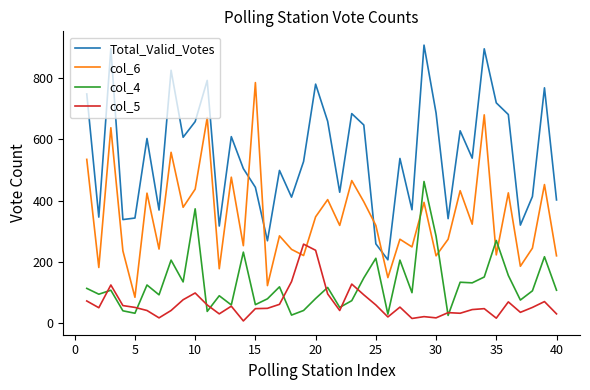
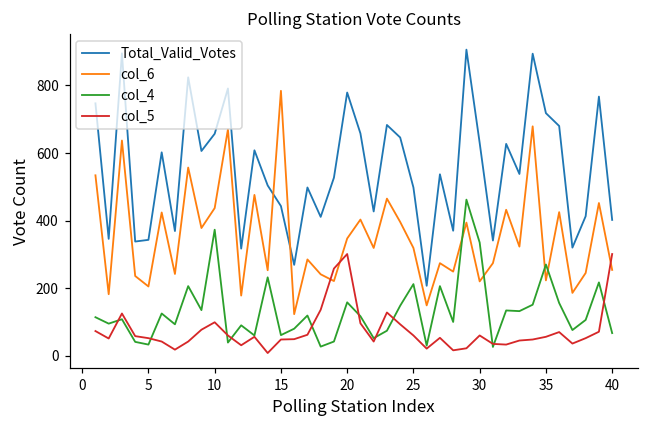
  {
    "Total_Valid_Votes": {
      "5": 340,
      "10": 660,
      "15": 440,
      "20": 780,
-     "25": 260,
-     "30": 690,
+     "25": 500,
+     "30": 630,
      "35": 720,
      "40": 400
    },
    "col_6": {
-     "5": 90,
+     "5": 210,
      "10": 440,
      "15": 780,
      "20": 350,
      "25": 320,
      "30": 220,
      "35": 220,
-     "40": 220
+     "40": 250
    },
    "col_4": {
      "5": 30,
      "10": 370,
      "15": 60,
-     "20": 80,
+     "20": 160,
      "25": 210,
-     "30": 280,
+     "30": 340,
      "35": 270,
-     "40": 110
+     "40": 70
    },
    "col_5": {
      "5": 50,
      "10": 100,
      "15": 50,
-     "20": 240,
+     "20": 300,
      "25": 60,
-     "30": 20,
-     "35": 20,
-     "40": 30
+     "30": 60,
+     "35": 60,
+     "40": 300
    }
  }
